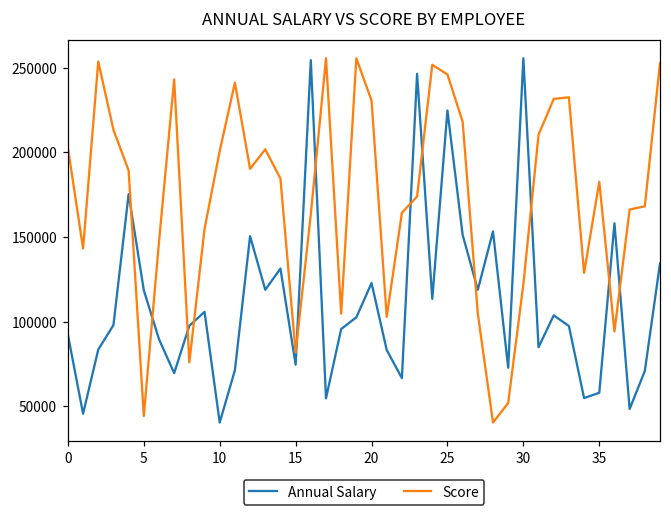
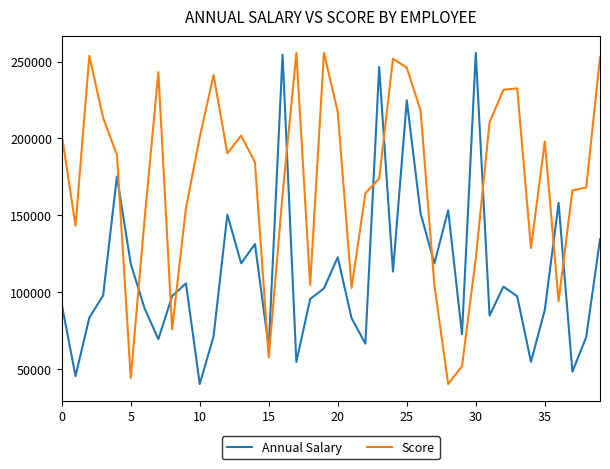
  {
    "Annual Salary": {
      "0": 92000,
      "5": 119000,
      "10": 40000,
-     "15": 75000,
+     "15": 64000,
      "20": 123000,
      "25": 225000,
      "30": 256000,
-     "35": 58000
+     "35": 89000
    },
    "Score": {
      "0": 203000,
      "5": 44000,
      "10": 201000,
-     "15": 82000,
-     "20": 231000,
+     "15": 58000,
+     "20": 217000,
      "25": 246000,
      "30": 122000,
-     "35": 183000
+     "35": 198000
    }
  }
